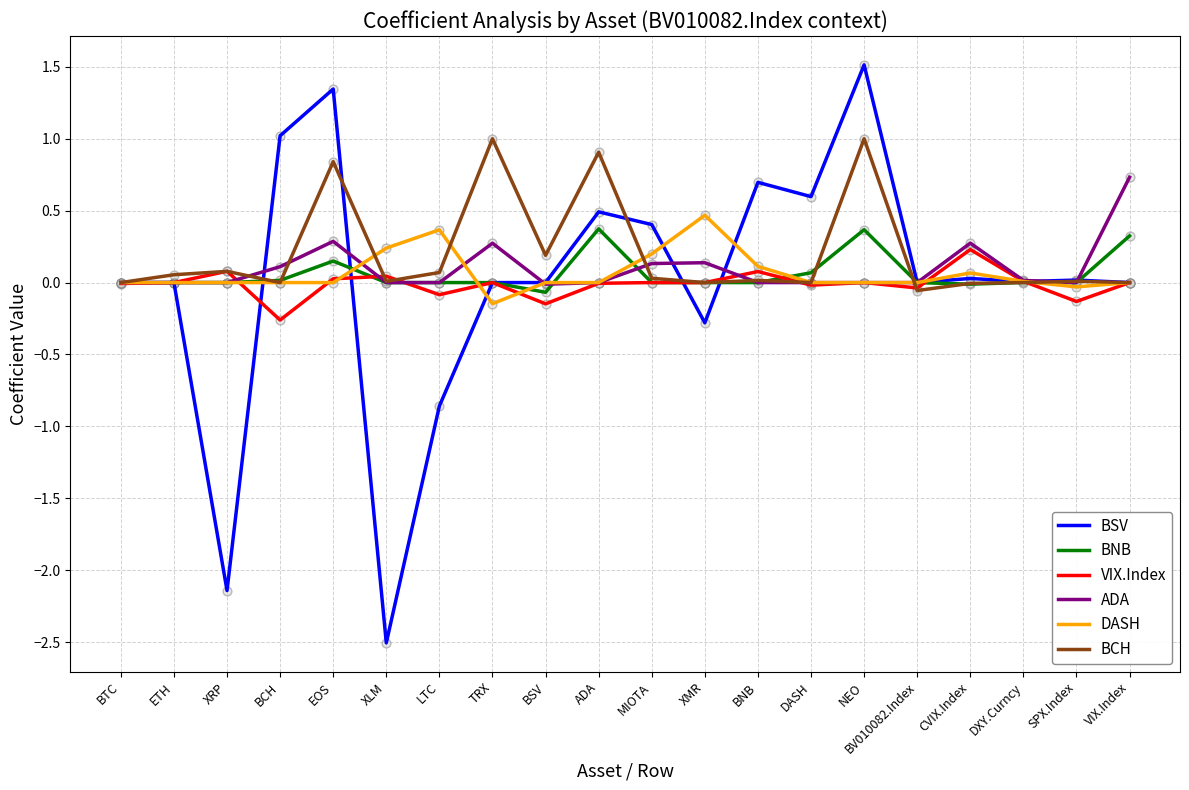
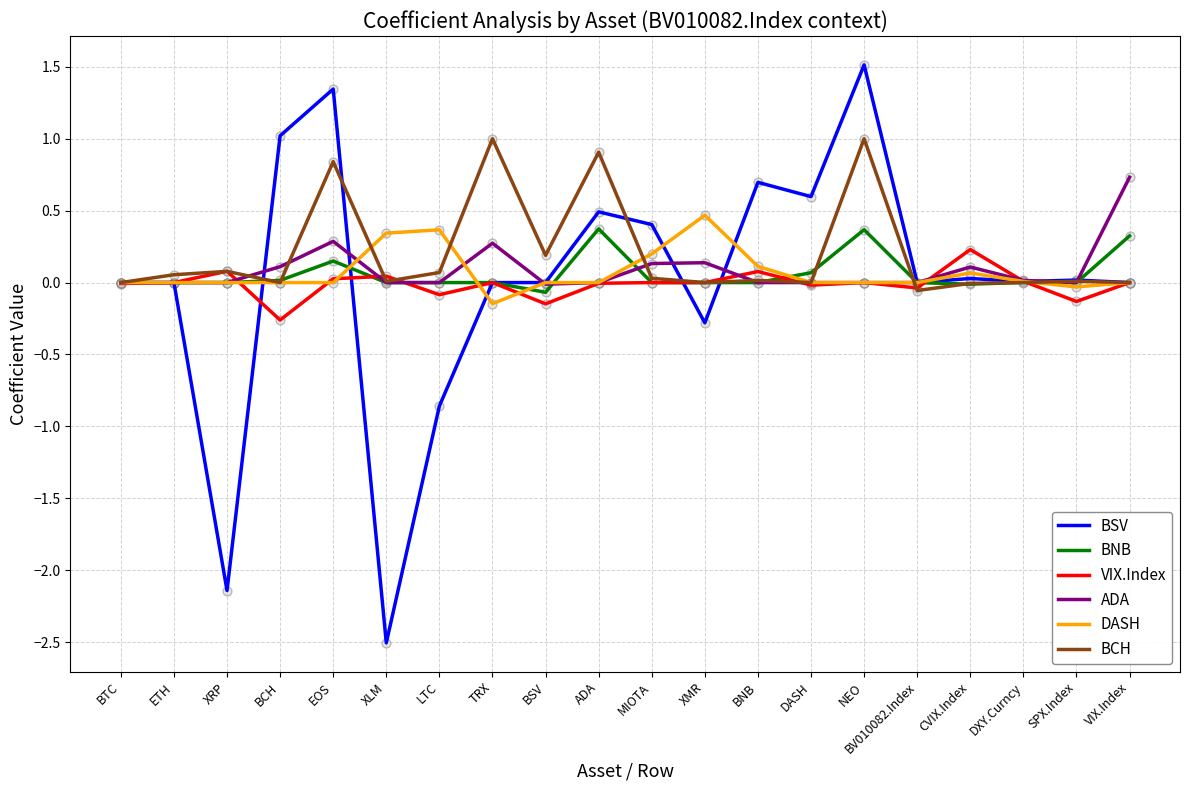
  {
    "ADA": {
-     "CVIX.Index": 0.27
+     "CVIX.Index": 0.11
    },
    "DASH": {
-     "XLM": 0.24
+     "XLM": 0.34
    }
  }
